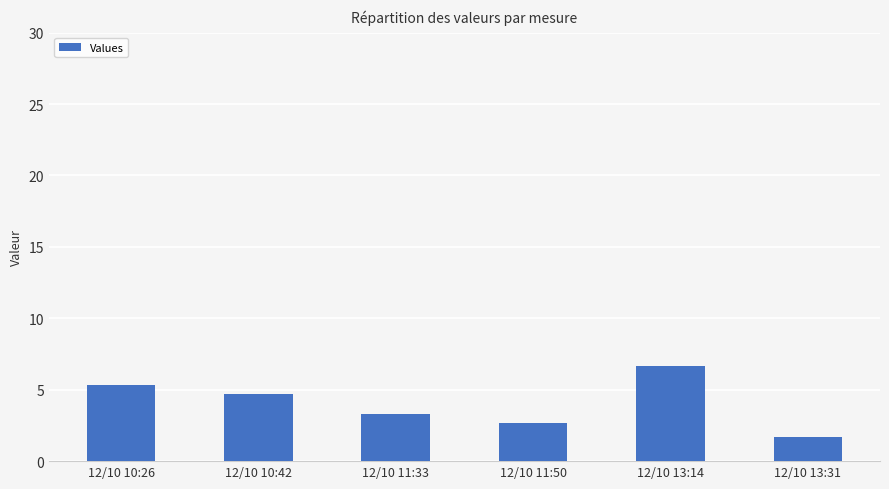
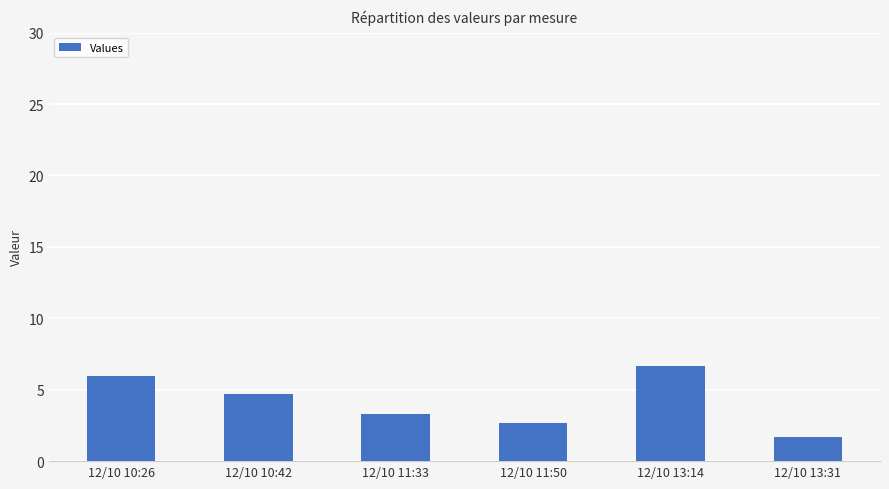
  {
-   "12/10 10:26": 5.3,
+   "12/10 10:26": 5.9,
    "12/10 10:42": 4.7,
    "12/10 11:33": 3.3,
    "12/10 11:50": 2.7,
    "12/10 13:14": 6.7,
    "12/10 13:31": 1.7
  }
